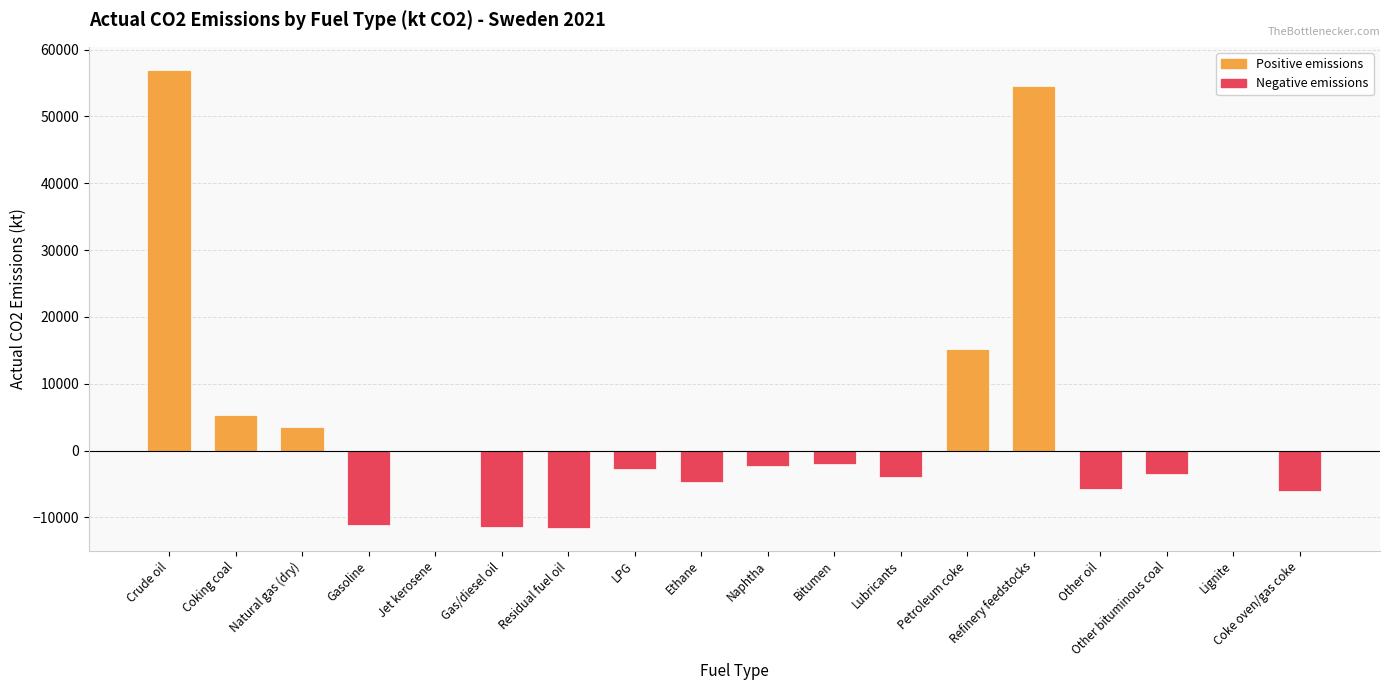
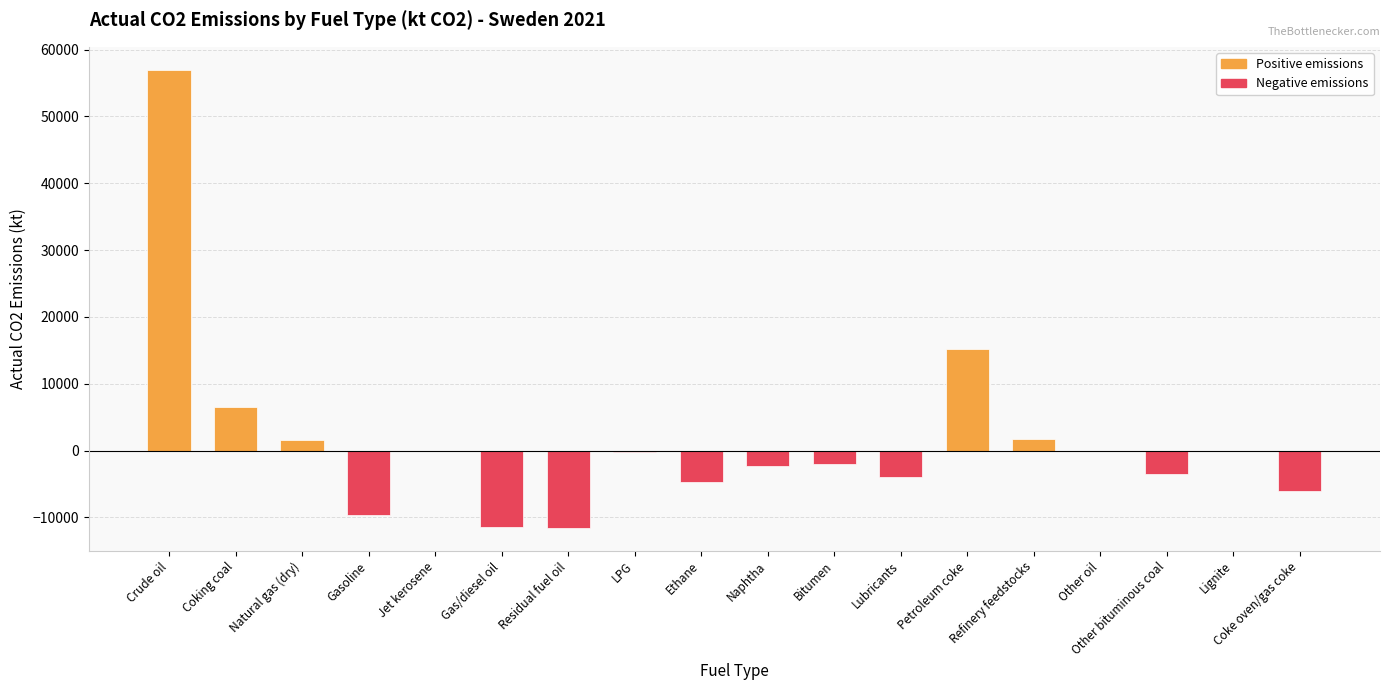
  {
    "Crude oil": 57000,
-   "Coking coal": 5000,
-   "Natural gas (dry)": 3000,
-   "Gasoline": -11000,
+   "Coking coal": 7000,
+   "Natural gas (dry)": 2000,
+   "Gasoline": -10000,
    "Gas/diesel oil": -11000,
    "Residual fuel oil": -12000,
-   "LPG": -3000,
+   "LPG": 0,
    "Ethane": -5000,
    "Naphtha": -2000,
    "Bitumen": -2000,
    "Lubricants": -4000,
    "Petroleum coke": 15000,
-   "Refinery feedstocks": 55000,
-   "Other oil": -6000,
+   "Refinery feedstocks": 2000,
+   "Other oil": 0,
    "Other bituminous coal": -4000,
    "Coke oven/gas coke": -6000
  }
